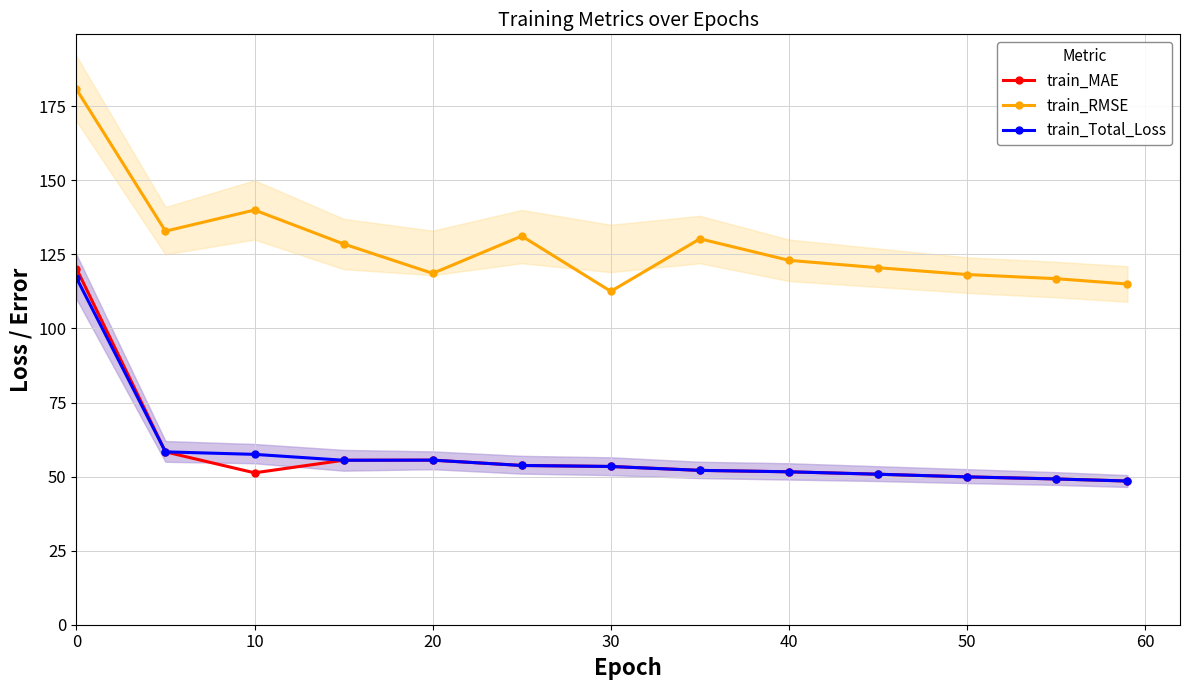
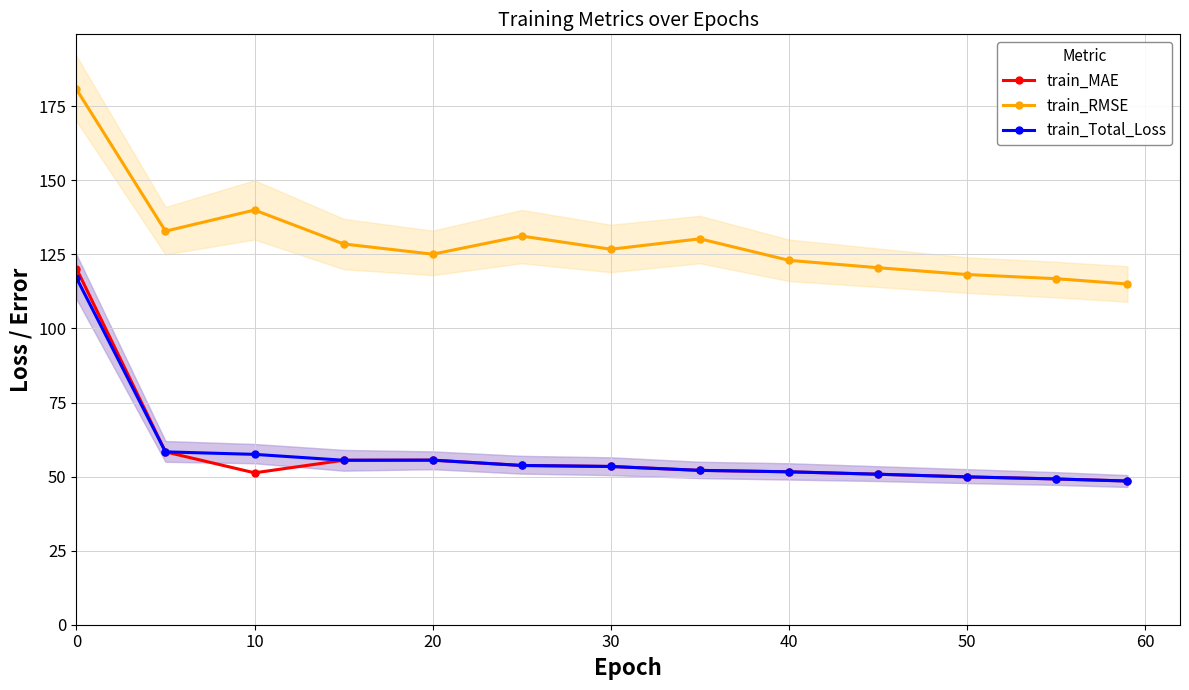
  {
    "train_MAE": {
      "0": 120,
      "10": 51
    },
    "train_RMSE": {
      "0": 181,
      "10": 140,
-     "20": 119,
-     "30": 113,
+     "20": 125,
+     "30": 127,
      "40": 123,
      "50": 118
    },
    "train_Total_Loss": {
      "0": 117,
      "10": 58
    }
  }
